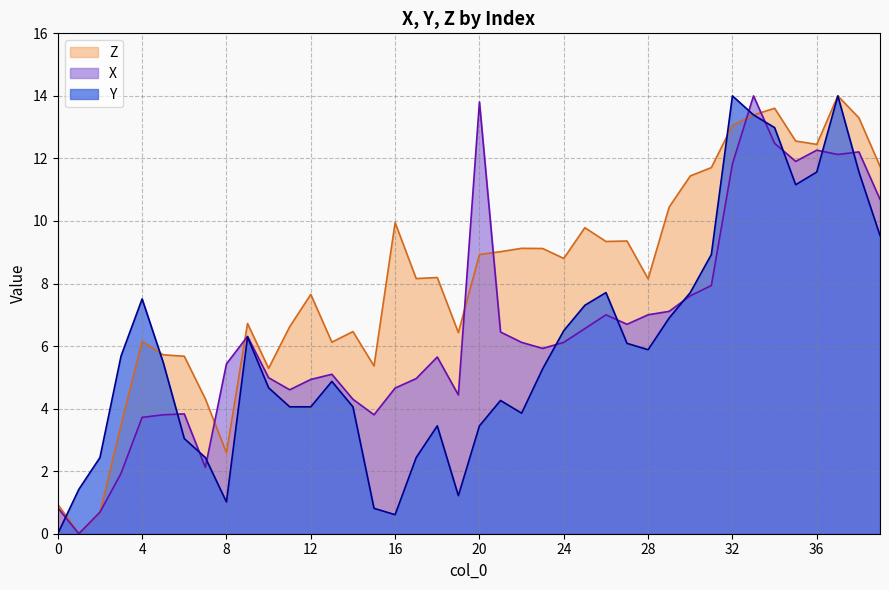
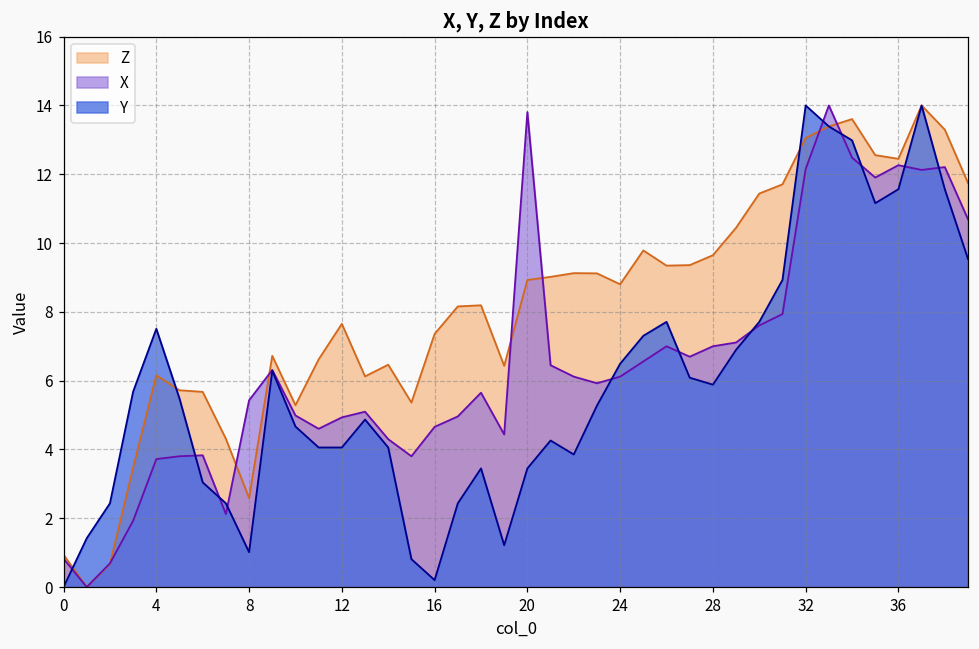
  {
    "Z": {
      "0": 0.9,
      "4": 6.2,
      "8": 2.6,
      "12": 7.7,
-     "16": 9.9,
+     "16": 7.4,
      "20": 8.9,
      "24": 8.8,
-     "28": 8.1,
+     "28": 9.6,
      "32": 13.1,
      "36": 12.4
    },
    "X": {
      "0": 0.8,
      "4": 3.7,
      "8": 5.4,
      "12": 4.9,
      "16": 4.7,
      "20": 13.8,
      "24": 6.1,
      "28": 7.0,
-     "32": 11.8,
+     "32": 12.2,
      "36": 12.3
    },
    "Y": {
      "0": 0.0,
      "4": 7.5,
      "8": 1.0,
      "12": 4.1,
-     "16": 0.6,
+     "16": 0.2,
      "20": 3.4,
      "24": 6.5,
      "28": 5.9,
      "32": 14.0,
      "36": 11.6
    }
  }
